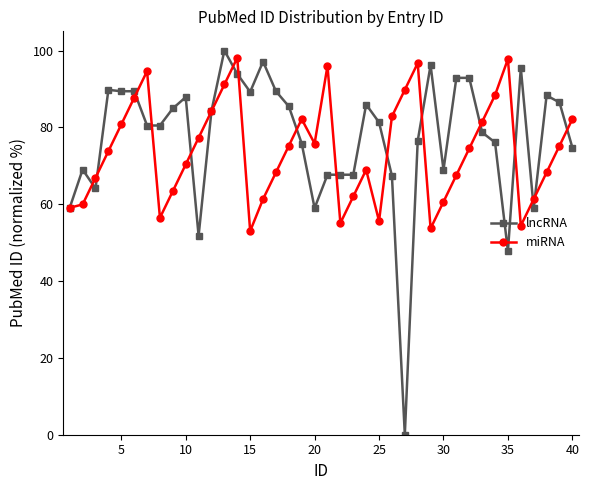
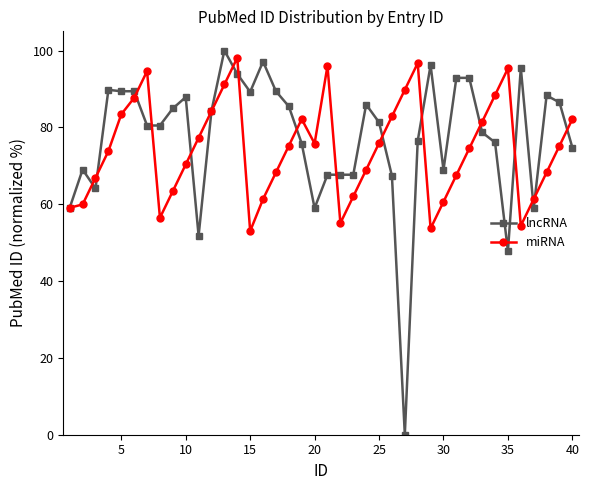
  {
    "lncRNA": {
      "5": 89,
      "10": 88,
      "15": 89,
      "20": 59,
      "25": 81,
      "30": 69,
      "35": 48,
      "40": 75
    },
    "miRNA": {
-     "5": 81,
+     "5": 83,
      "10": 70,
      "15": 53,
      "20": 76,
-     "25": 56,
+     "25": 76,
      "30": 61,
-     "35": 98,
+     "35": 95,
      "40": 82
    }
  }
